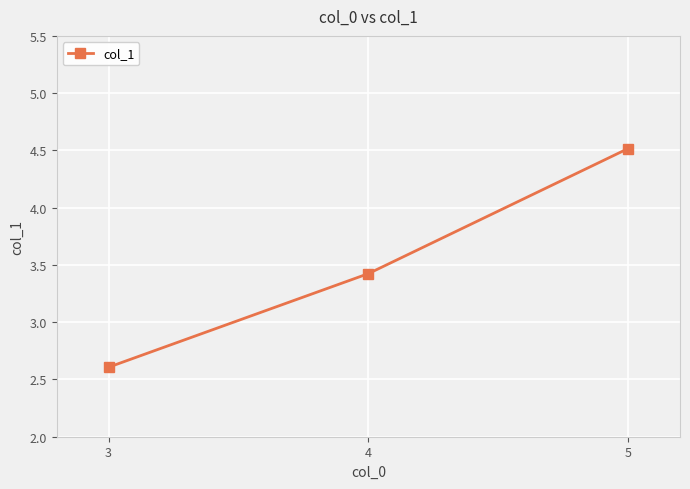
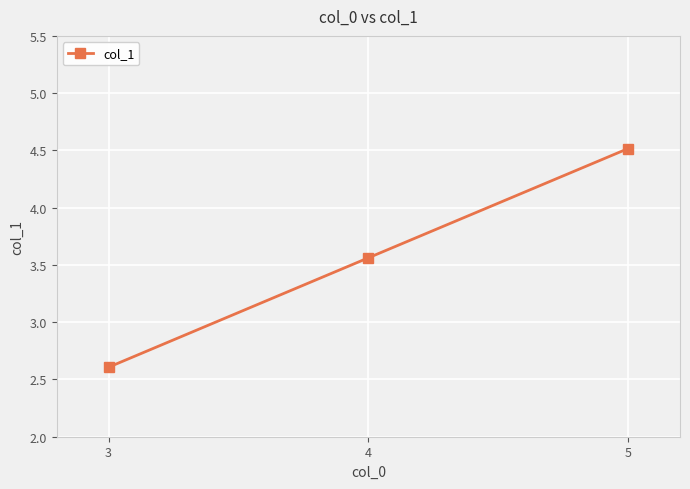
  {
    "3": 2.61,
-   "4": 3.42,
+   "4": 3.56,
    "5": 4.52
  }
